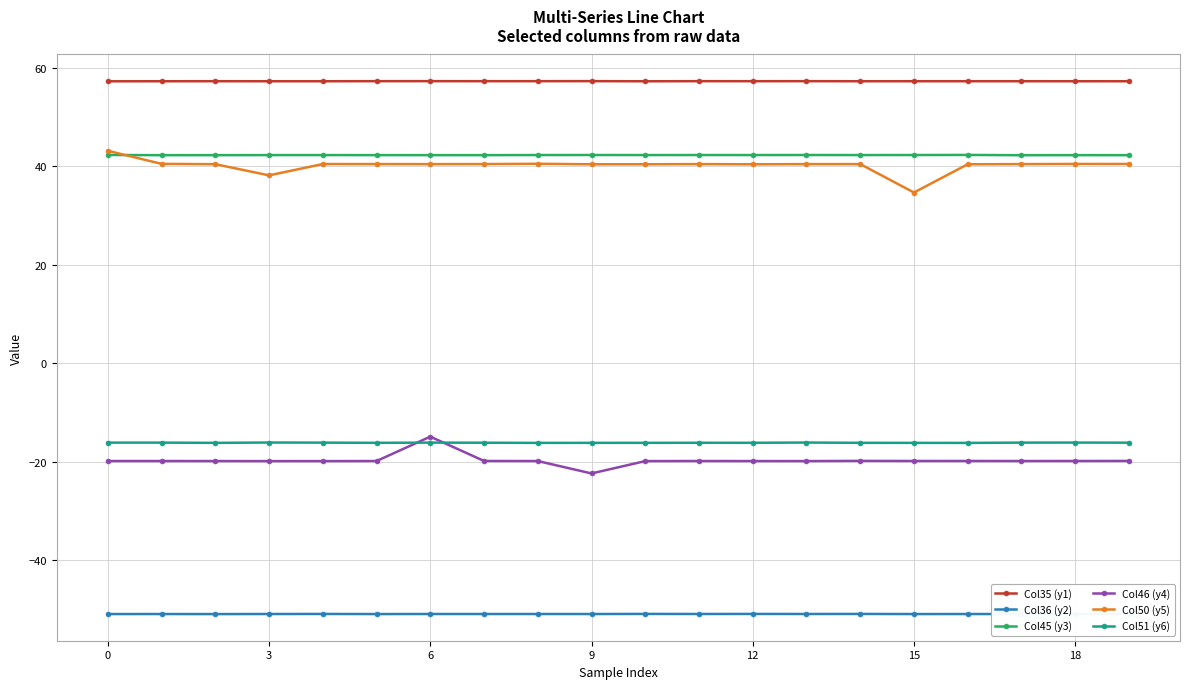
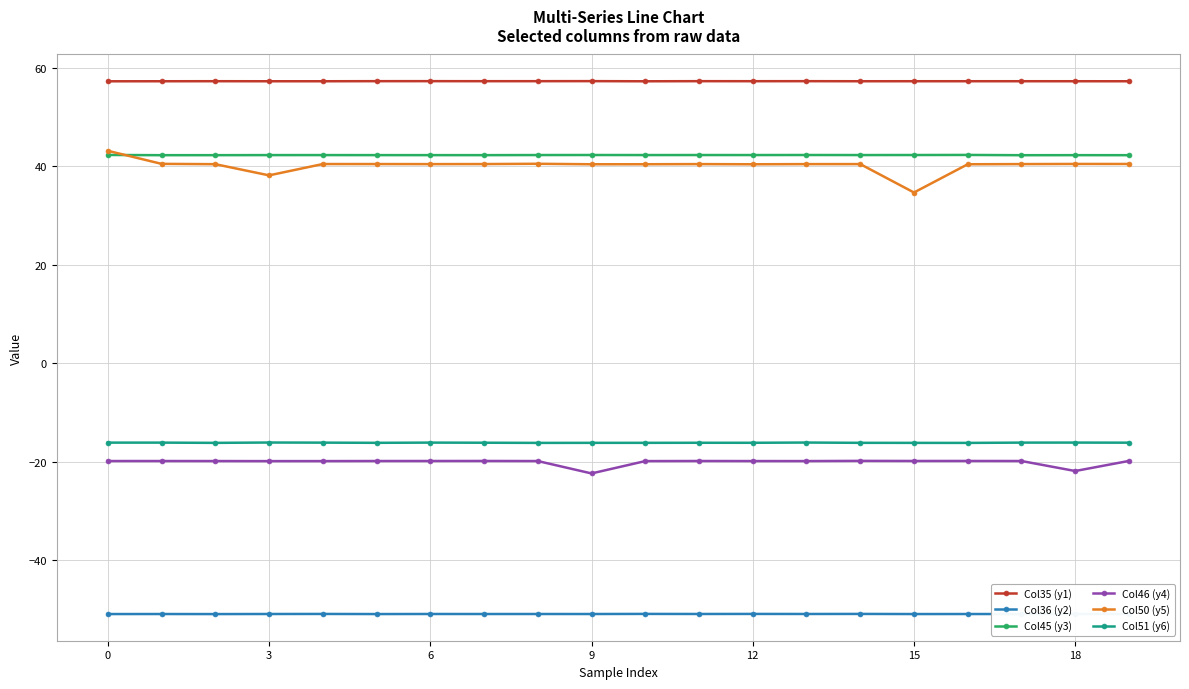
  {
    "Col35 (y1)": {
      "0": 57,
      "3": 57,
      "6": 57,
      "9": 57,
      "12": 57,
      "15": 57,
      "18": 57
    },
    "Col36 (y2)": {
      "0": -51,
      "3": -51,
      "6": -51,
      "9": -51,
      "12": -51,
      "15": -51
    },
    "Col46 (y4)": {
      "0": -20,
      "3": -20,
-     "6": -15,
+     "6": -20,
      "9": -22,
      "12": -20,
      "15": -20,
-     "18": -20
+     "18": -22
    },
    "Col50 (y5)": {
      "0": 43,
      "3": 38,
      "6": 40,
      "9": 40,
      "12": 40,
      "15": 35,
      "18": 41
    }
  }
